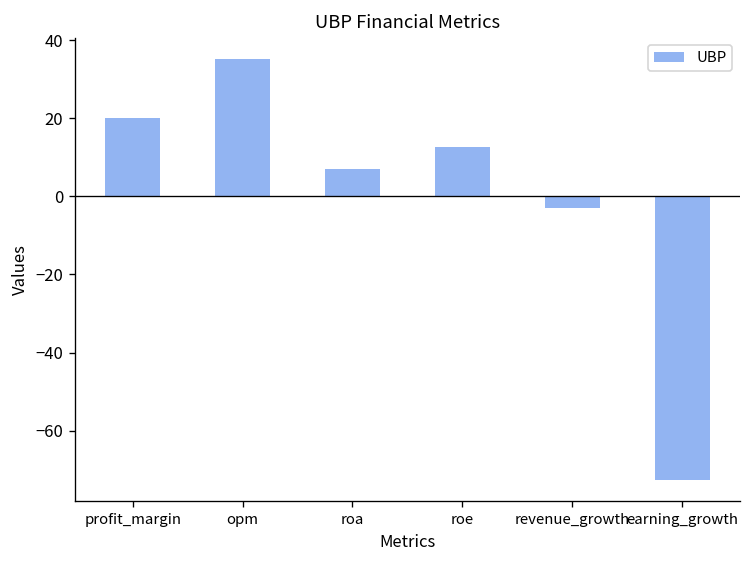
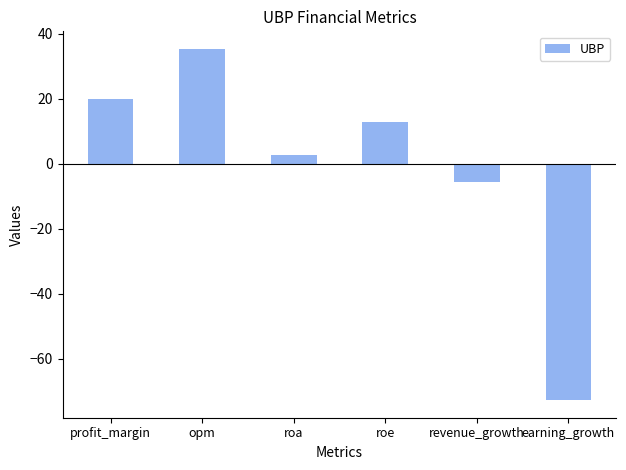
  {
    "profit_margin": 20,
    "opm": 35,
-   "roa": 7,
+   "roa": 3,
    "roe": 13,
-   "revenue_growth": -3,
+   "revenue_growth": -6,
    "earning_growth": -73
  }
